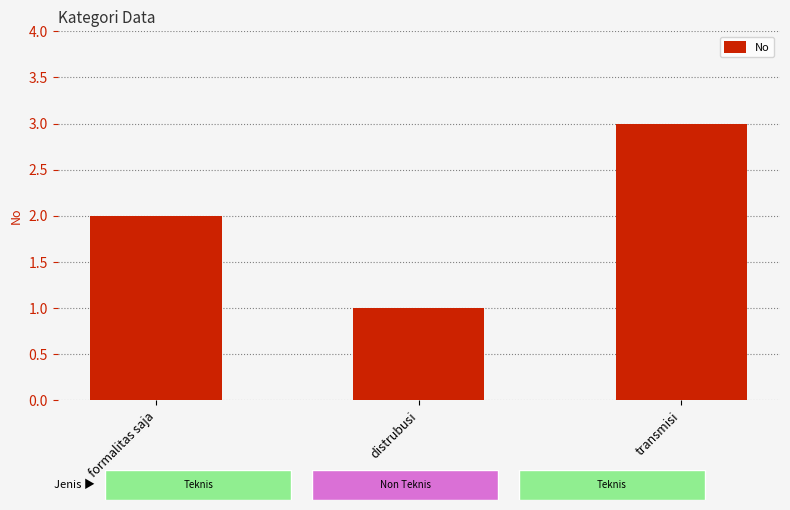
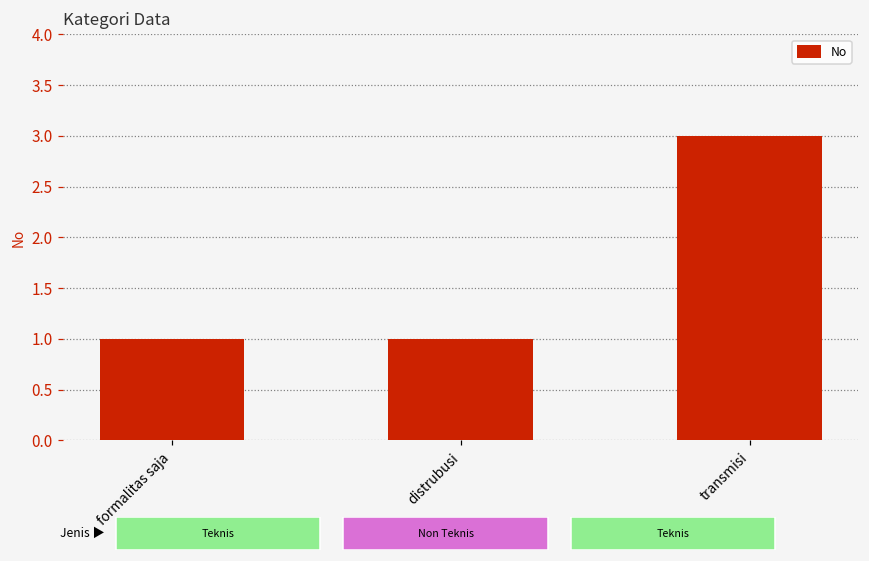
  {
    "Kategori Data": {
-     "formalitas saja": 2,
+     "formalitas saja": 1,
      "distrubusi": 1,
      "transmisi": 3
    }
  }
